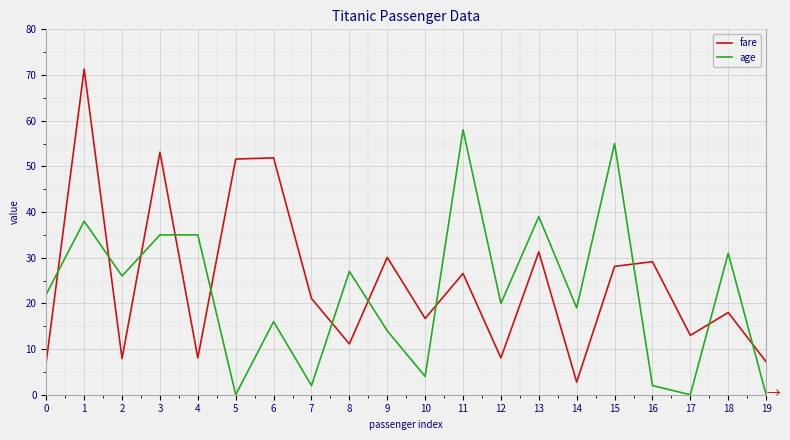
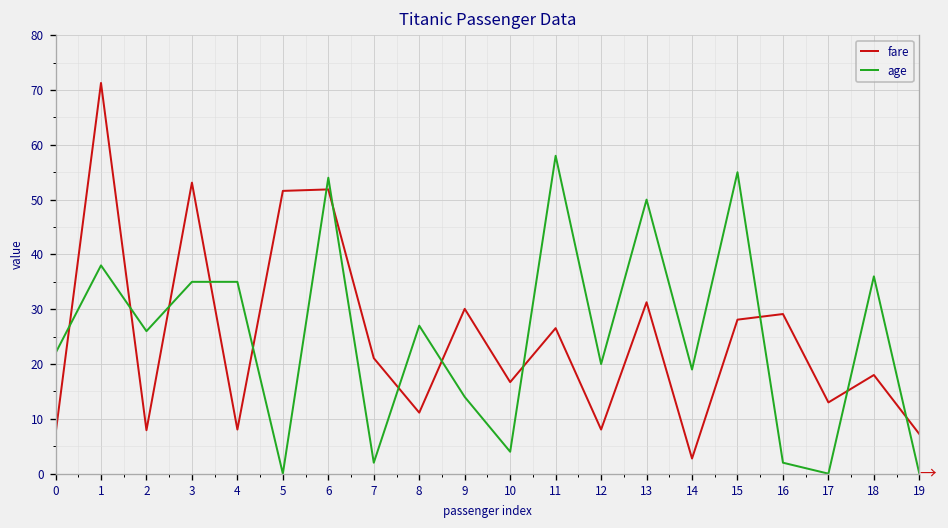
  {
    "fare": {
      "0": 7,
      "1": 71,
      "2": 8,
      "3": 53,
      "4": 8,
      "5": 52,
      "6": 52,
      "7": 21,
      "8": 11,
      "9": 30,
      "10": 17,
      "11": 27,
      "12": 8,
      "13": 31,
      "14": 3,
      "15": 28,
      "16": 29,
      "17": 13,
      "18": 18,
      "19": 7
    },
    "age": {
      "0": 22,
      "1": 38,
      "2": 26,
      "3": 35,
      "4": 35,
      "5": 0,
-     "6": 16,
+     "6": 54,
      "7": 2,
      "8": 27,
      "9": 14,
      "10": 4,
      "11": 58,
      "12": 20,
-     "13": 39,
+     "13": 50,
      "14": 19,
      "15": 55,
      "16": 2,
      "17": 0,
-     "18": 31,
+     "18": 36,
      "19": 0
    }
  }
